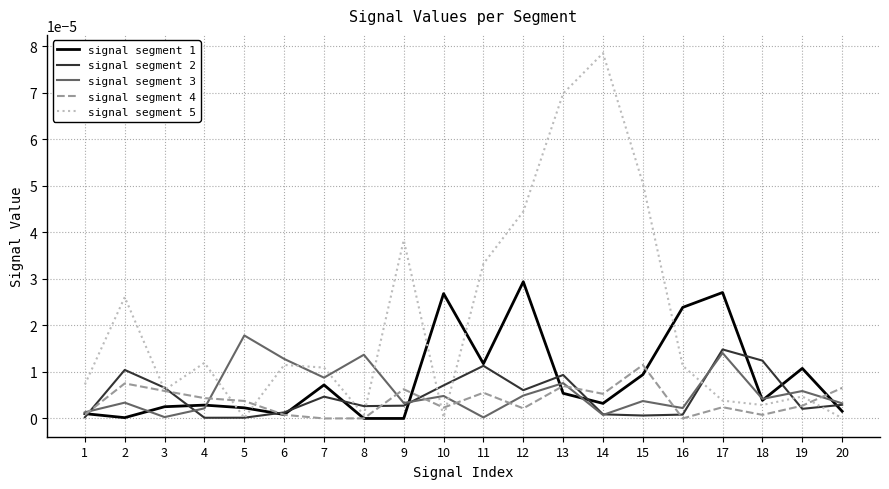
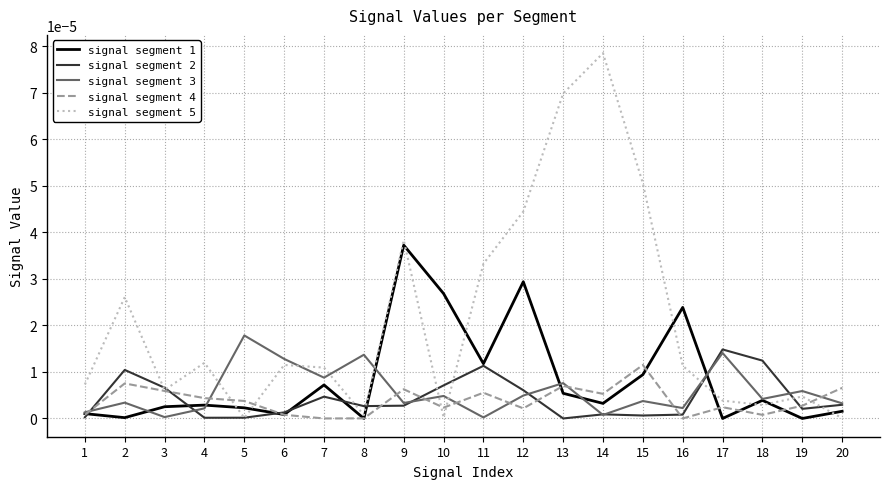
  {
    "signal segment 1": {
      "2": 0.00000,
      "3": 0.000003,
      "4": 0.000003,
      "5": 0.000002,
      "7": 0.000007,
-     "9": 0.00000,
+     "9": 0.00004,
      "10": 0.000027,
      "12": 0.000029,
      "13": 0.000005,
      "14": 0.000003,
      "15": 0.000009,
      "16": 0.000024,
-     "17": 0.00003,
-     "19": 0.00001,
+     "17": 0.00000,
+     "19": 0.00000,
      "20": 0.000002
    },
    "signal segment 2": {
      "2": 0.00001,
      "4": 0.00000,
      "7": 0.000005,
      "8": 0.000003,
      "9": 0.000003,
      "10": 0.000007,
      "12": 0.000006,
-     "13": 0.00001,
+     "13": 0.00000,
      "15": 0.000001,
      "16": 0.000001,
      "17": 0.000015,
      "18": 0.000012,
      "19": 0.000002
    },
    "signal segment 3": {
      "2": 0.000003,
      "3": 0.00000,
      "4": 0.000002,
      "5": 0.000018,
      "6": 0.000013,
      "7": 0.000009,
      "8": 0.000014,
      "9": 0.000003,
      "10": 0.000005,
      "11": 0.00000,
      "12": 0.000005,
      "13": 0.000008,
      "15": 0.000004,
      "16": 0.000002,
      "17": 0.000014,
      "19": 0.000006
    }
  }
